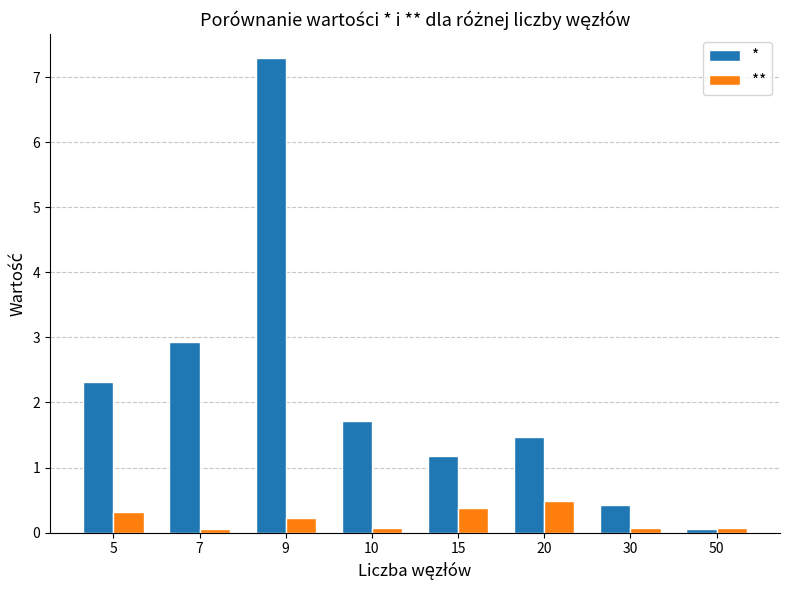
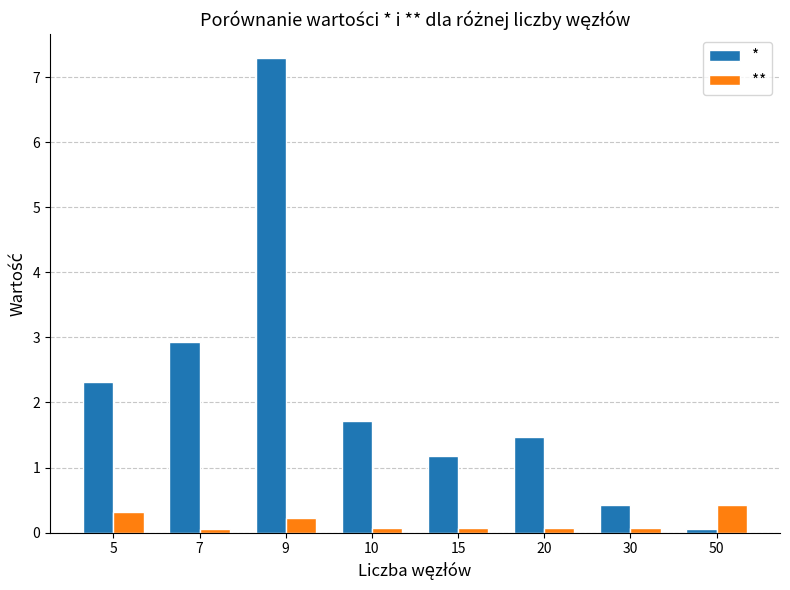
  {
    "*": {
      "5": 2.3,
      "7": 2.9,
      "9": 7.3,
      "10": 1.7,
      "15": 1.2,
      "20": 1.5,
      "30": 0.4,
      "50": 0.1
    },
    "**": {
      "5": 0.3,
      "7": 0.1,
      "9": 0.2,
      "10": 0.1,
-     "15": 0.4,
-     "20": 0.5,
+     "15": 0.1,
+     "20": 0.1,
      "30": 0.1,
-     "50": 0.1
+     "50": 0.4
    }
  }
